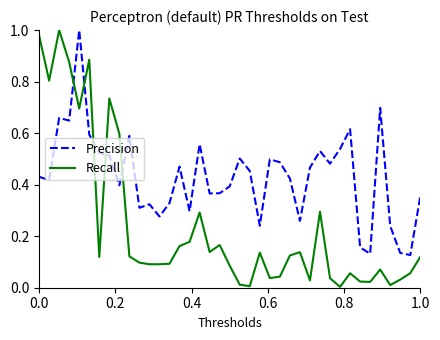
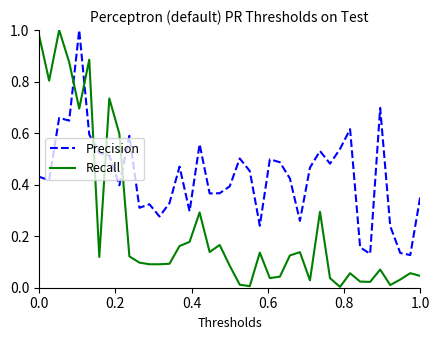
  {
    "Precision": {
      "0.0": 0.43,
      "1.0": 0.35
    },
    "Recall": {
      "0.0": 0.98,
-     "1.0": 0.12
+     "1.0": 0.05
    }
  }
